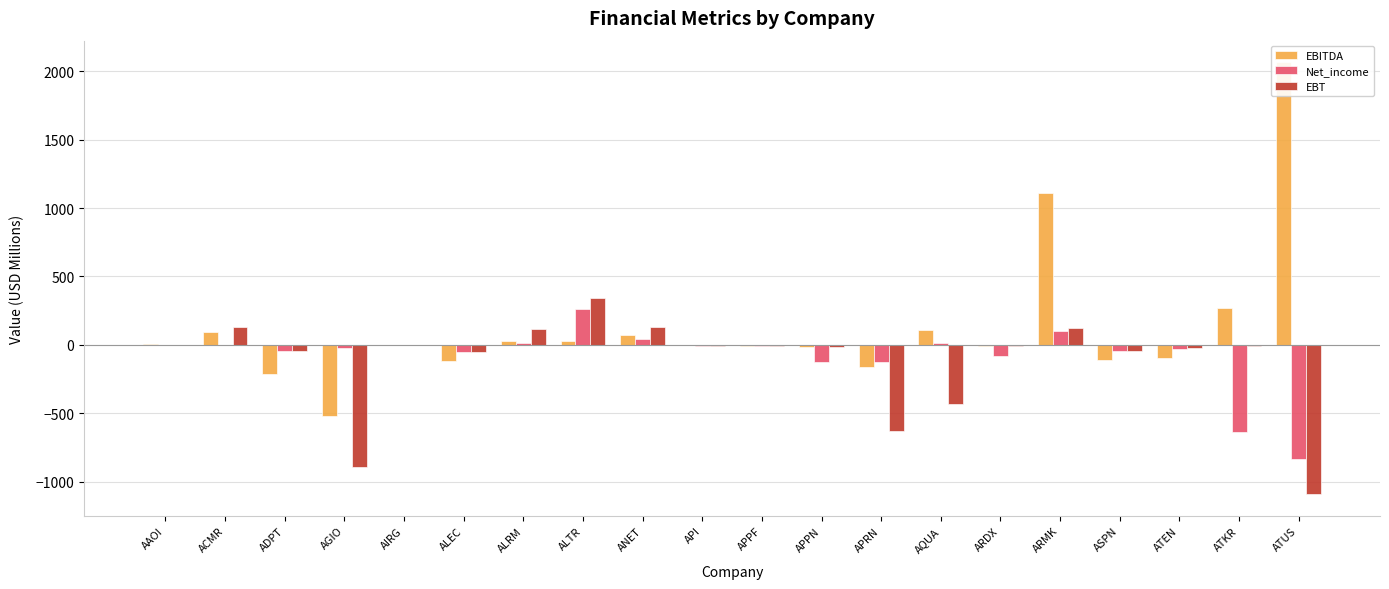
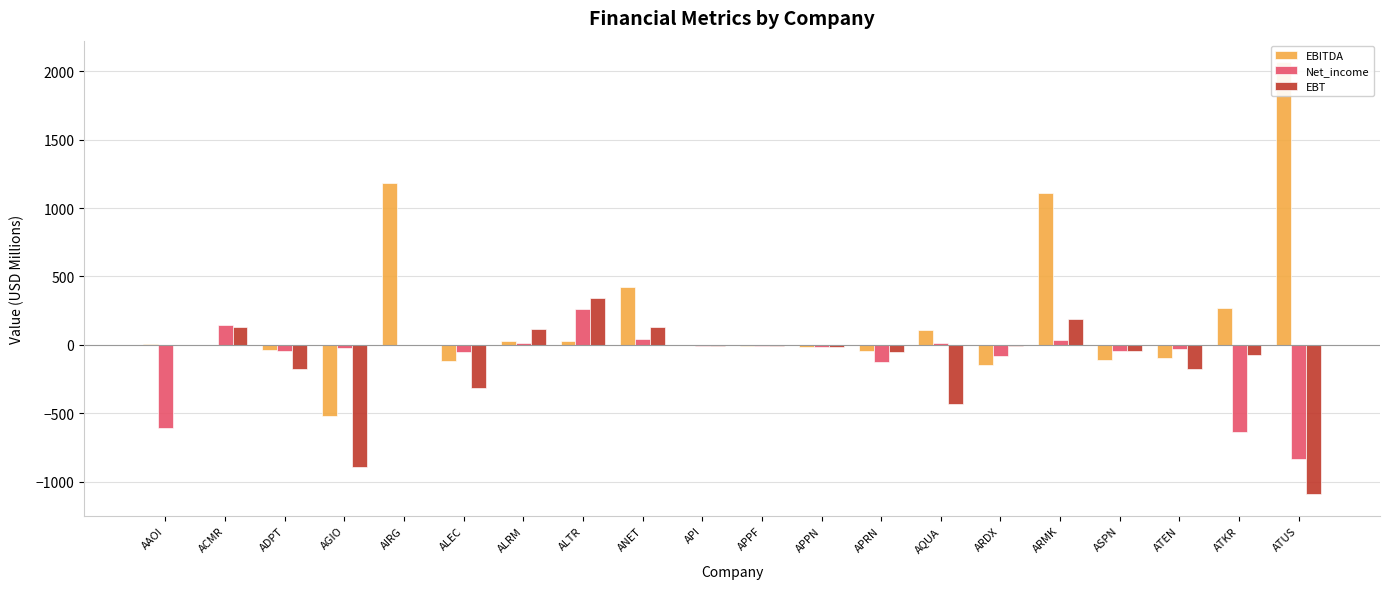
  {
    "EBITDA": {
-     "ACMR": 90,
-     "ADPT": -210,
+     "ACMR": 0,
+     "ADPT": -40,
      "AGIO": -520,
-     "AIRG": 0,
+     "AIRG": 1180,
      "ALEC": -120,
      "ALRM": 20,
      "ALTR": 30,
-     "ANET": 70,
-     "APRN": -160,
+     "ANET": 420,
+     "APRN": -50,
      "AQUA": 110,
-     "ARDX": -10,
+     "ARDX": -140,
      "ARMK": 1110,
      "ASPN": -110,
      "ATEN": -100,
      "ATKR": 270
    },
    "Net_income": {
-     "AAOI": 0,
-     "ACMR": 0,
+     "AAOI": -610,
+     "ACMR": 140,
      "ADPT": -50,
      "AGIO": -20,
      "ALEC": -50,
      "ALTR": 260,
      "ANET": 40,
-     "APPN": -120,
+     "APPN": -10,
      "APRN": -120,
      "ARDX": -80,
-     "ARMK": 100,
+     "ARMK": 40,
      "ASPN": -50,
      "ATEN": -30,
      "ATKR": -640,
      "ATUS": -830
    },
    "EBT": {
      "ACMR": 130,
-     "ADPT": -50,
+     "ADPT": -180,
      "AGIO": -890,
-     "ALEC": -50,
+     "ALEC": -310,
      "ALRM": 110,
      "ALTR": 340,
      "ANET": 130,
-     "APRN": -630,
+     "APRN": -50,
      "AQUA": -430,
-     "ARMK": 120,
+     "ARMK": 190,
      "ASPN": -50,
-     "ATEN": -30,
-     "ATKR": -10,
+     "ATEN": -180,
+     "ATKR": -80,
      "ATUS": -1090
    }
  }
